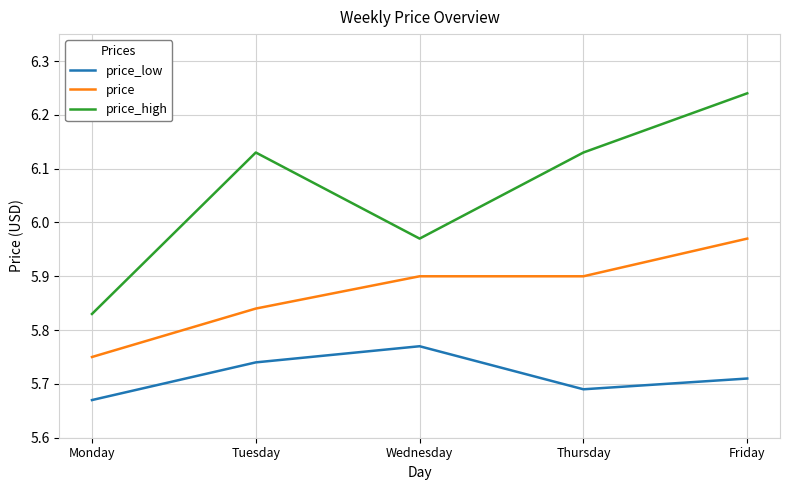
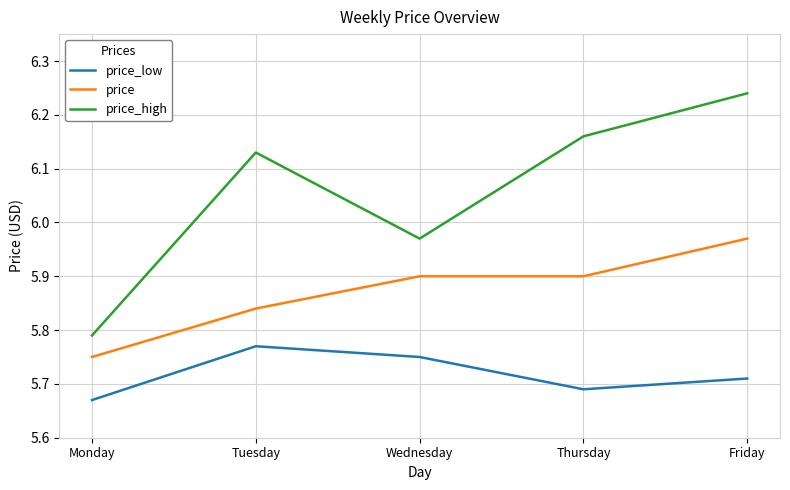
  {
    "price_low": {
      "Monday": 5.67,
-     "Tuesday": 5.74,
-     "Wednesday": 5.77,
+     "Tuesday": 5.77,
+     "Wednesday": 5.75,
      "Thursday": 5.69,
      "Friday": 5.71
    },
    "price": {
      "Monday": 5.75,
      "Tuesday": 5.84,
      "Wednesday": 5.90,
      "Thursday": 5.90,
      "Friday": 5.97
    },
    "price_high": {
-     "Monday": 5.83,
+     "Monday": 5.79,
      "Tuesday": 6.13,
      "Wednesday": 5.97,
-     "Thursday": 6.13,
+     "Thursday": 6.16,
      "Friday": 6.24
    }
  }
